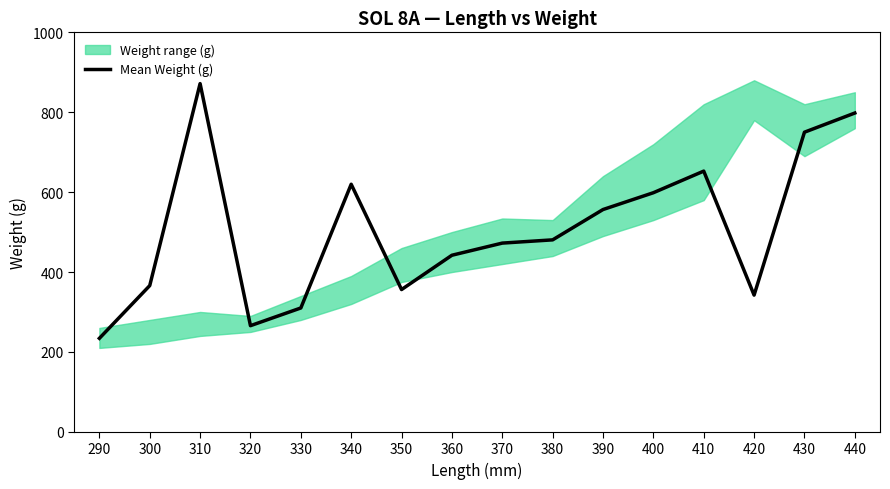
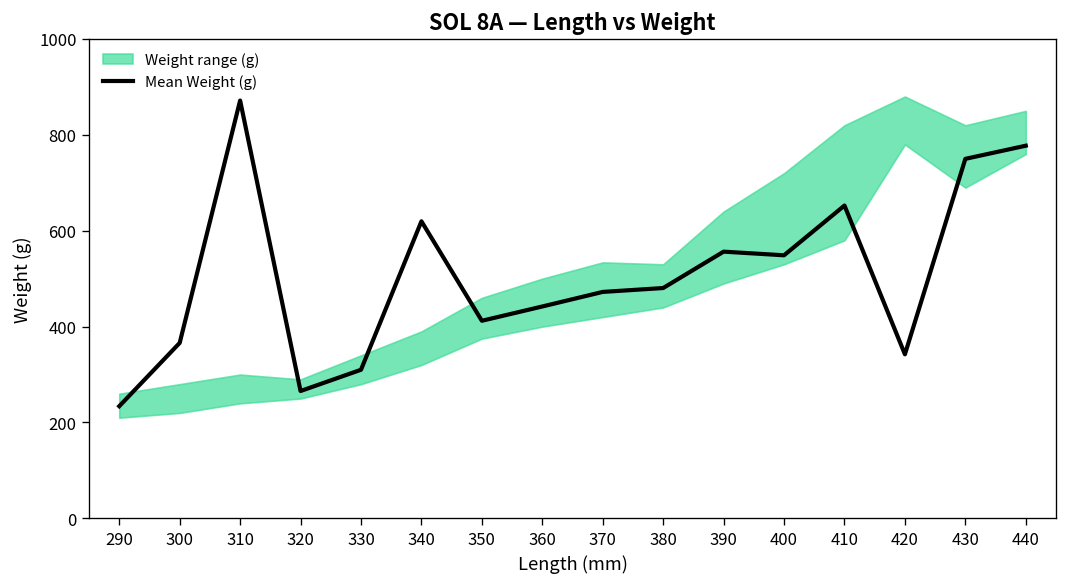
  {
    "Mean Weight (g)": {
      "290": 230,
      "300": 370,
      "310": 870,
      "320": 270,
      "330": 310,
      "340": 620,
-     "350": 360,
+     "350": 410,
      "360": 440,
      "370": 470,
      "380": 480,
      "390": 560,
-     "400": 600,
+     "400": 550,
      "410": 650,
      "420": 340,
      "430": 750,
-     "440": 800
+     "440": 780
    }
  }
